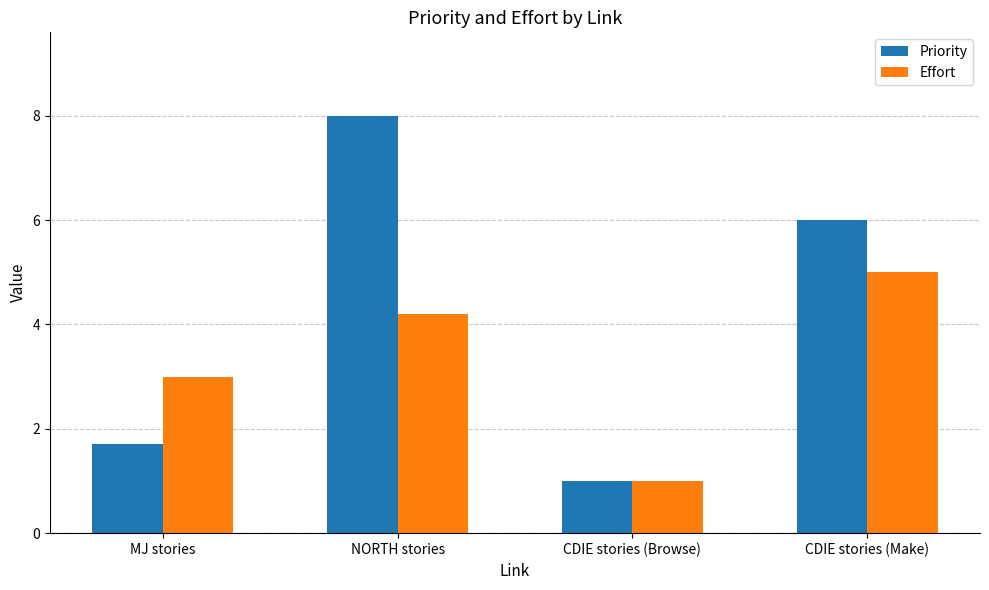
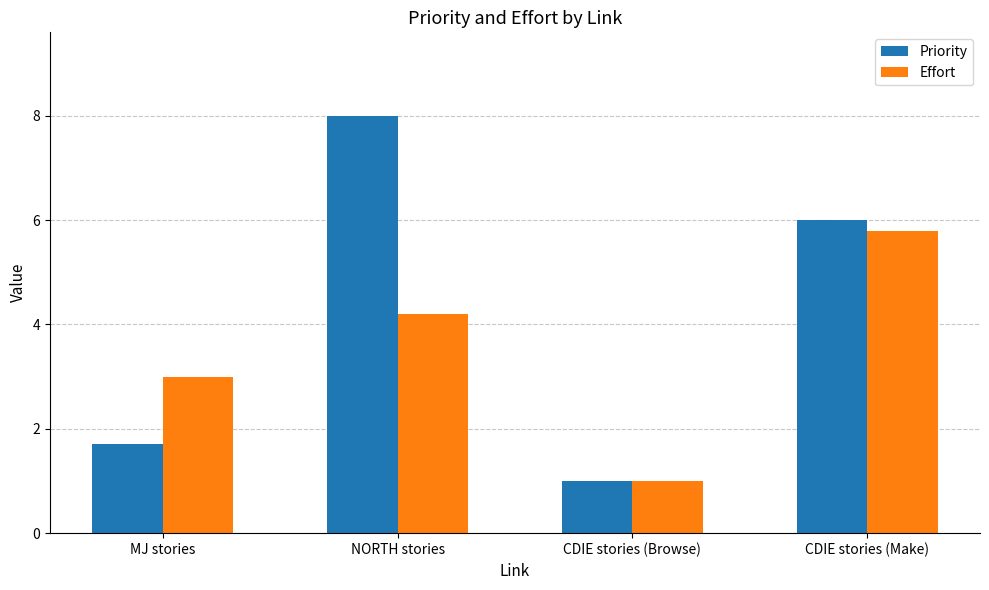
  {
    "Priority": {
      "MJ stories": 1.7,
      "NORTH stories": 8.0,
      "CDIE stories (Browse)": 1.0,
      "CDIE stories (Make)": 6.0
    },
    "Effort": {
      "MJ stories": 3.0,
      "NORTH stories": 4.2,
      "CDIE stories (Browse)": 1.0,
-     "CDIE stories (Make)": 5.0
+     "CDIE stories (Make)": 5.8
    }
  }
